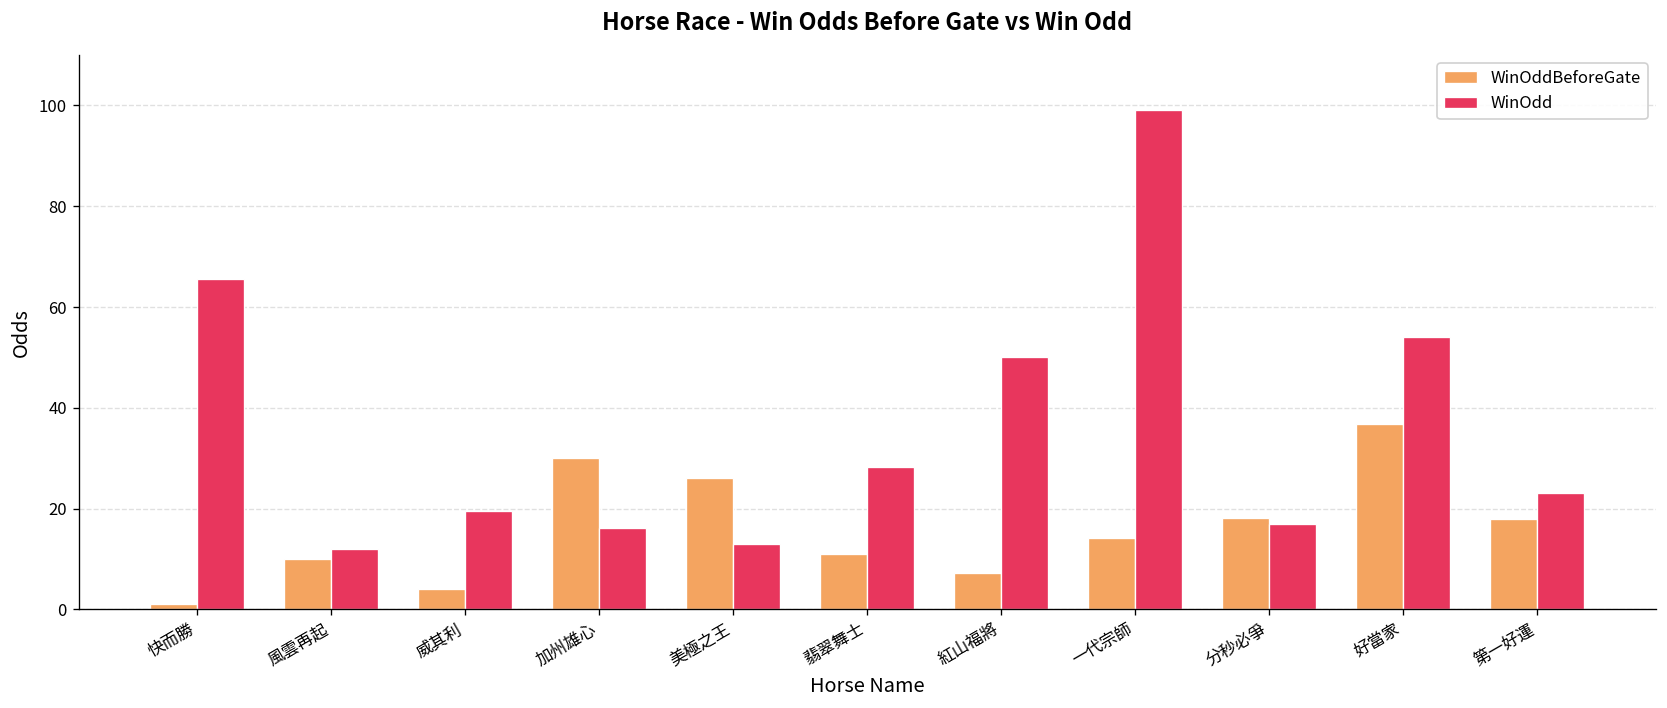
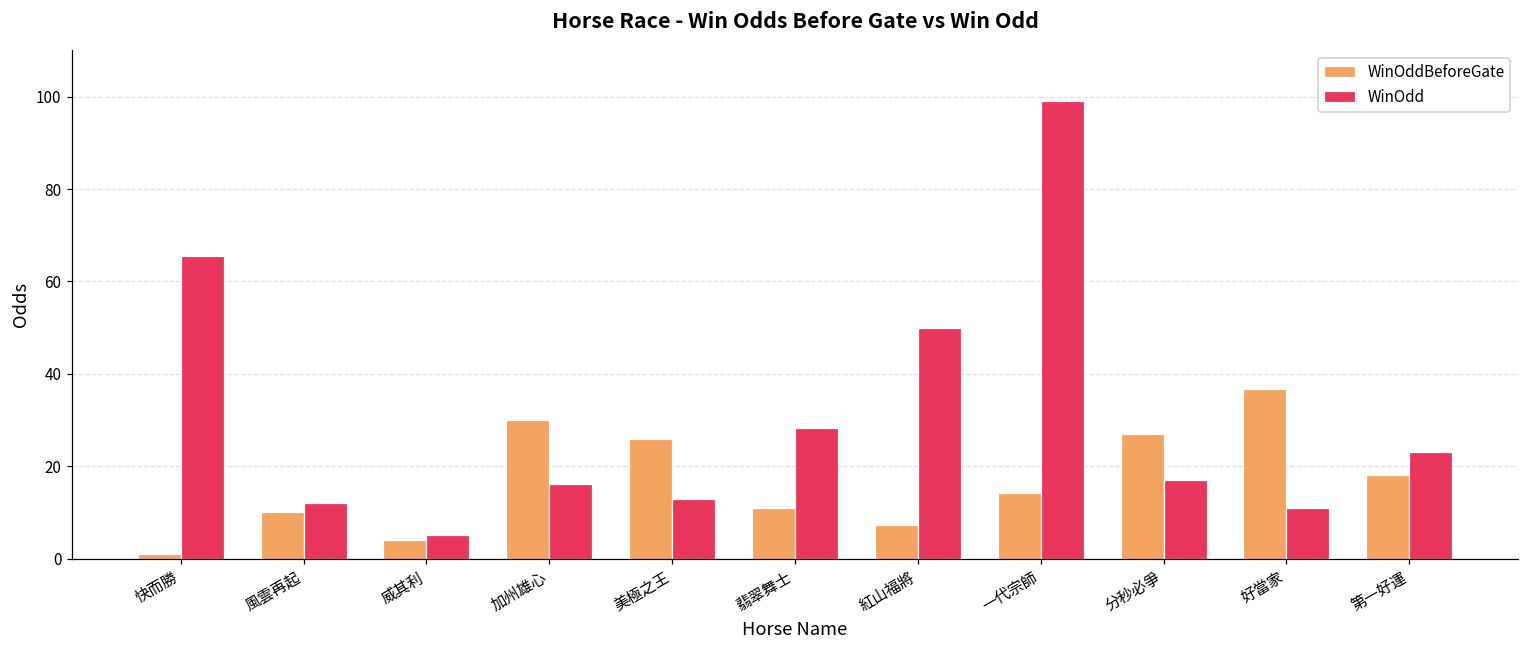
  {
    "WinOddBeforeGate": {
      "快而勝": 1,
      "風雲再起": 10,
      "威其利": 4,
      "加州雄心": 30,
      "美極之王": 26,
      "翡翠舞士": 11,
      "紅山福將": 7,
      "一代宗師": 14,
-     "分秒必爭": 18,
+     "分秒必爭": 27,
      "好當家": 37,
      "第一好運": 18
    },
    "WinOdd": {
      "快而勝": 66,
      "風雲再起": 12,
-     "威其利": 20,
+     "威其利": 5,
      "加州雄心": 16,
      "美極之王": 13,
      "翡翠舞士": 28,
      "紅山福將": 50,
      "一代宗師": 99,
      "分秒必爭": 17,
-     "好當家": 54,
+     "好當家": 11,
      "第一好運": 23
    }
  }
